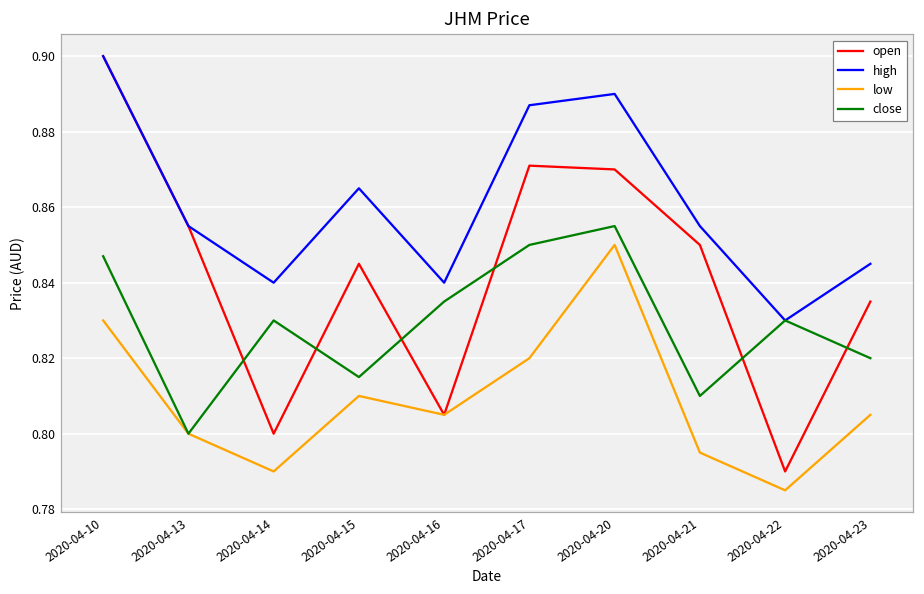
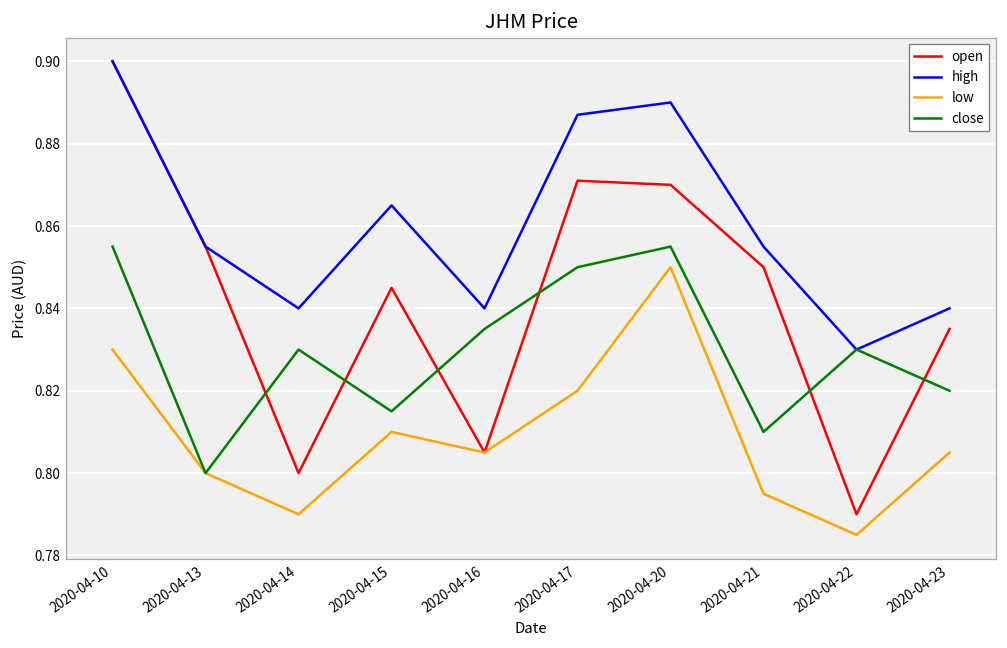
  {
    "open": {
      "2020-04-14": 0.800,
      "2020-04-15": 0.845,
      "2020-04-17": 0.871,
      "2020-04-20": 0.870,
      "2020-04-21": 0.850,
      "2020-04-22": 0.790,
      "2020-04-23": 0.835
    },
    "high": {
      "2020-04-14": 0.840,
      "2020-04-15": 0.865,
      "2020-04-16": 0.840,
      "2020-04-17": 0.887,
      "2020-04-20": 0.890,
      "2020-04-21": 0.855,
-     "2020-04-23": 0.845
+     "2020-04-23": 0.840
    },
    "low": {
      "2020-04-10": 0.830,
      "2020-04-14": 0.790,
      "2020-04-15": 0.810,
      "2020-04-17": 0.820,
      "2020-04-20": 0.850,
      "2020-04-21": 0.795,
      "2020-04-22": 0.785,
      "2020-04-23": 0.805
    },
    "close": {
-     "2020-04-10": 0.847,
+     "2020-04-10": 0.855,
      "2020-04-14": 0.830,
      "2020-04-15": 0.815,
      "2020-04-16": 0.835,
      "2020-04-17": 0.850,
      "2020-04-20": 0.855,
      "2020-04-21": 0.810,
      "2020-04-23": 0.820
    }
  }
